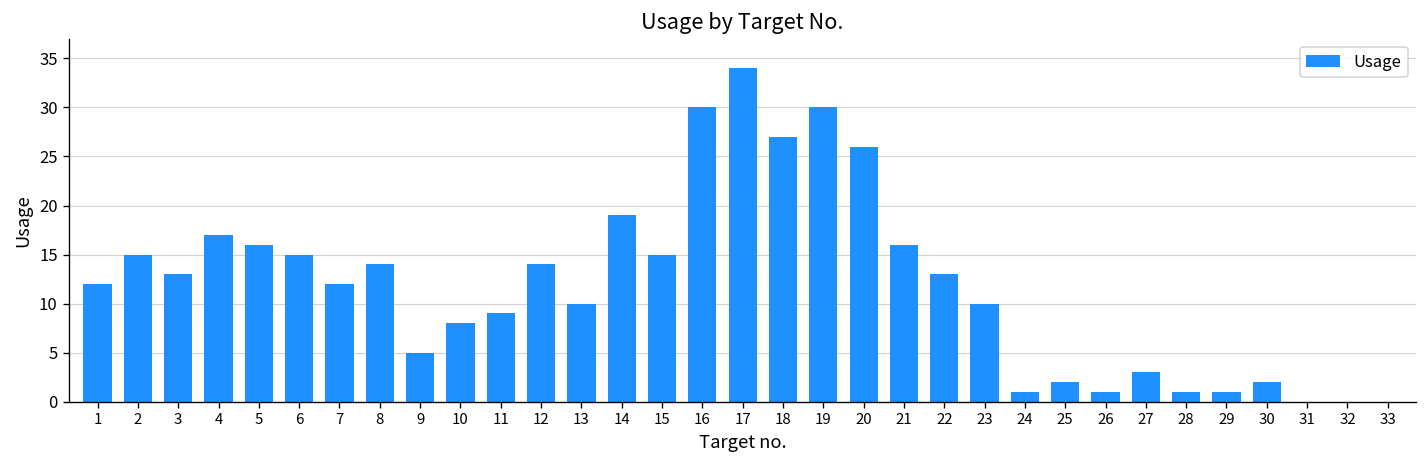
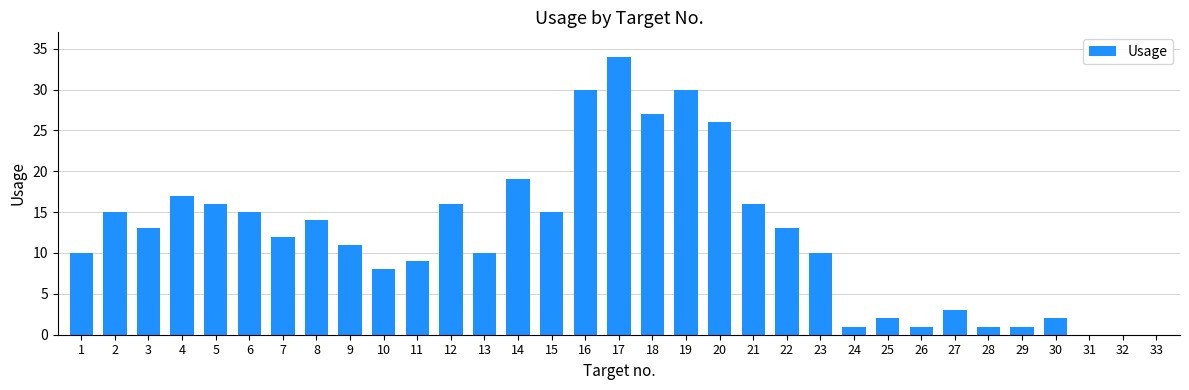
  {
-   "1": 12,
+   "1": 10,
    "2": 15,
    "3": 13,
    "4": 17,
    "5": 16,
    "6": 15,
    "7": 12,
    "8": 14,
-   "9": 5,
+   "9": 11,
    "10": 8,
    "11": 9,
-   "12": 14,
+   "12": 16,
    "13": 10,
    "14": 19,
    "15": 15,
    "16": 30,
    "17": 34,
    "18": 27,
    "19": 30,
    "20": 26,
    "21": 16,
    "22": 13,
    "23": 10,
    "24": 1,
    "25": 2,
    "26": 1,
    "27": 3,
    "28": 1,
    "29": 1,
    "30": 2,
    "31": 0,
    "32": 0,
    "33": 0
  }
